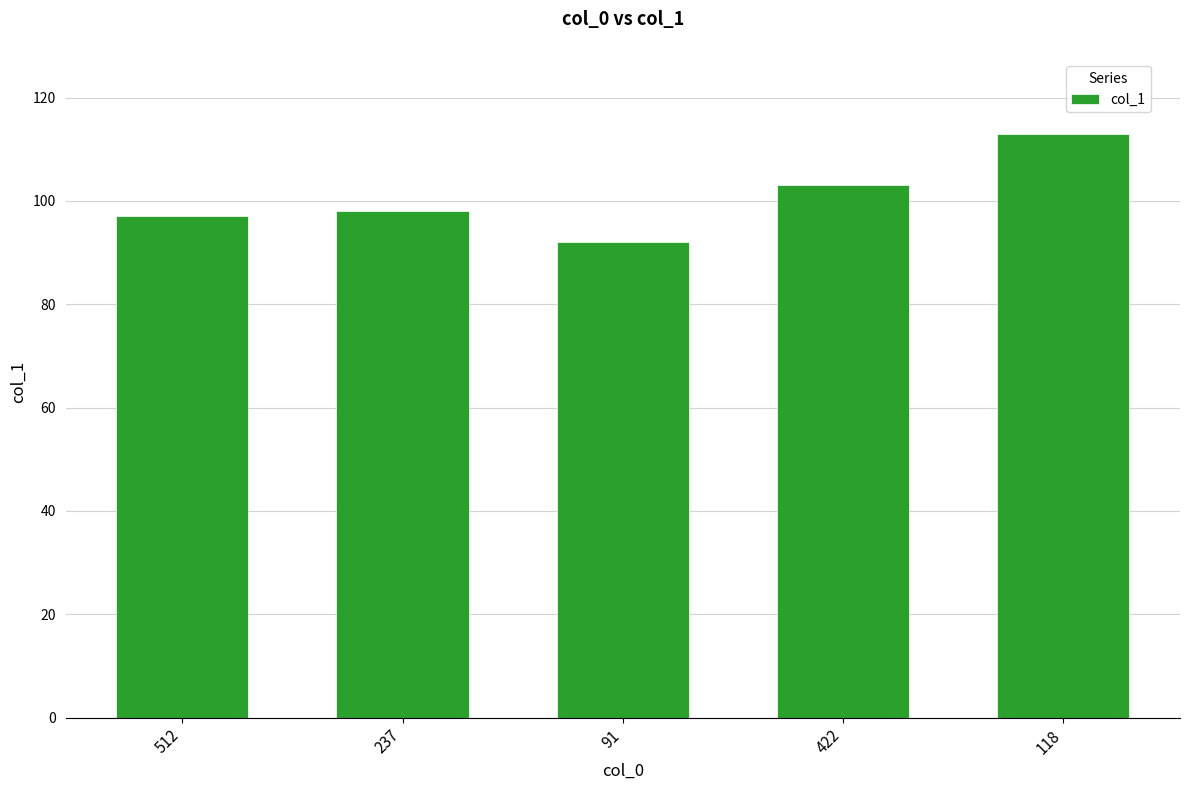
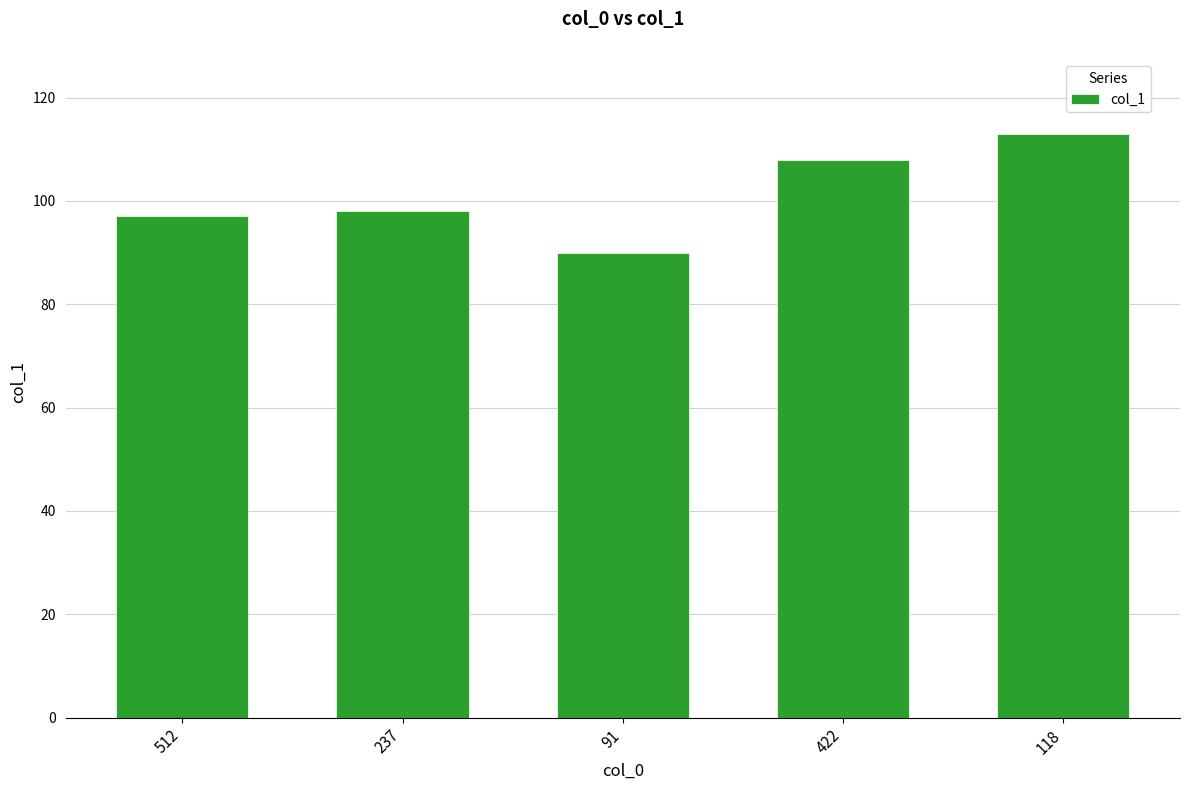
  {
    "512": 97,
    "237": 98,
-   "91": 92,
-   "422": 103,
+   "91": 90,
+   "422": 108,
    "118": 113
  }
